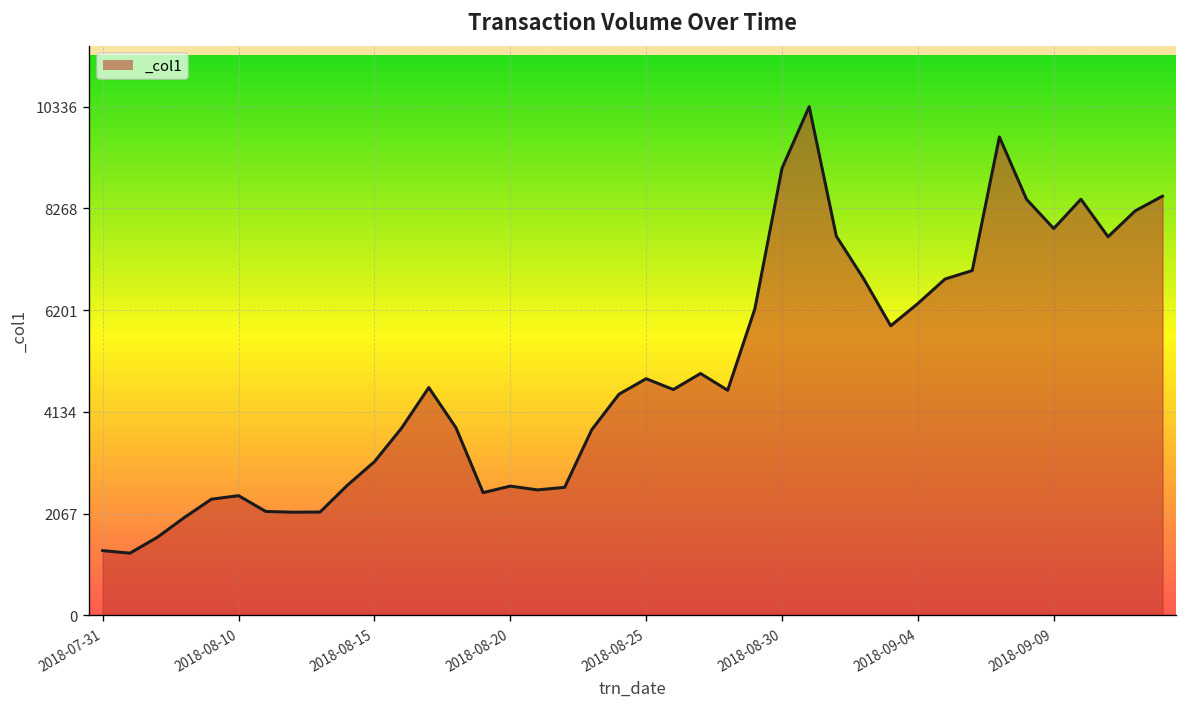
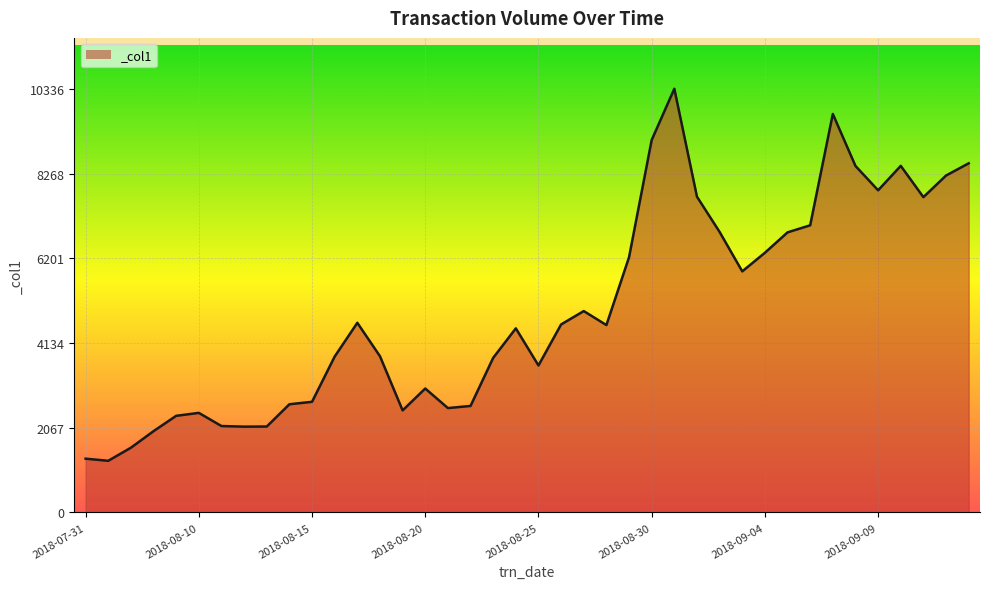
  {
    "2018-07-31": 1300,
    "2018-08-10": 2400,
-   "2018-08-15": 3100,
-   "2018-08-20": 2600,
-   "2018-08-25": 4800,
+   "2018-08-15": 2700,
+   "2018-08-20": 3000,
+   "2018-08-25": 3600,
    "2018-08-30": 9100,
    "2018-09-04": 6300,
    "2018-09-09": 7900
  }
